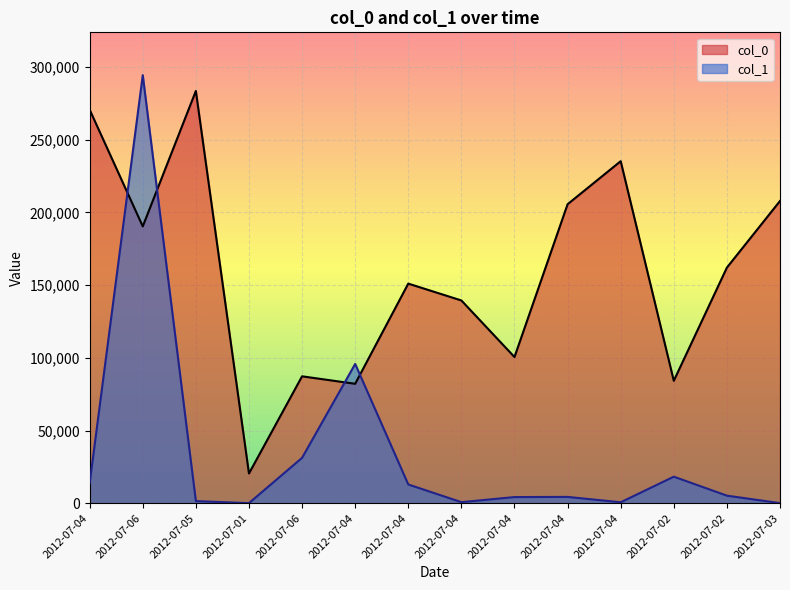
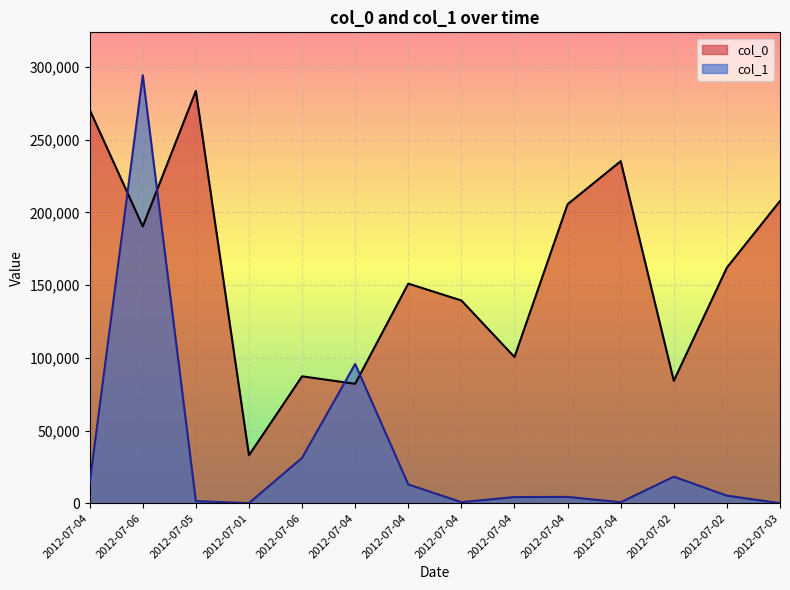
  {
    "col_0": {
      "2012-07-05": "284,000",
-     "2012-07-01": "20,000",
+     "2012-07-01": "33,000",
      "2012-07-03": "208,000"
    },
    "col_1": {
      "2012-07-05": "1,000",
      "2012-07-01": "0",
      "2012-07-03": "0"
    }
  }
